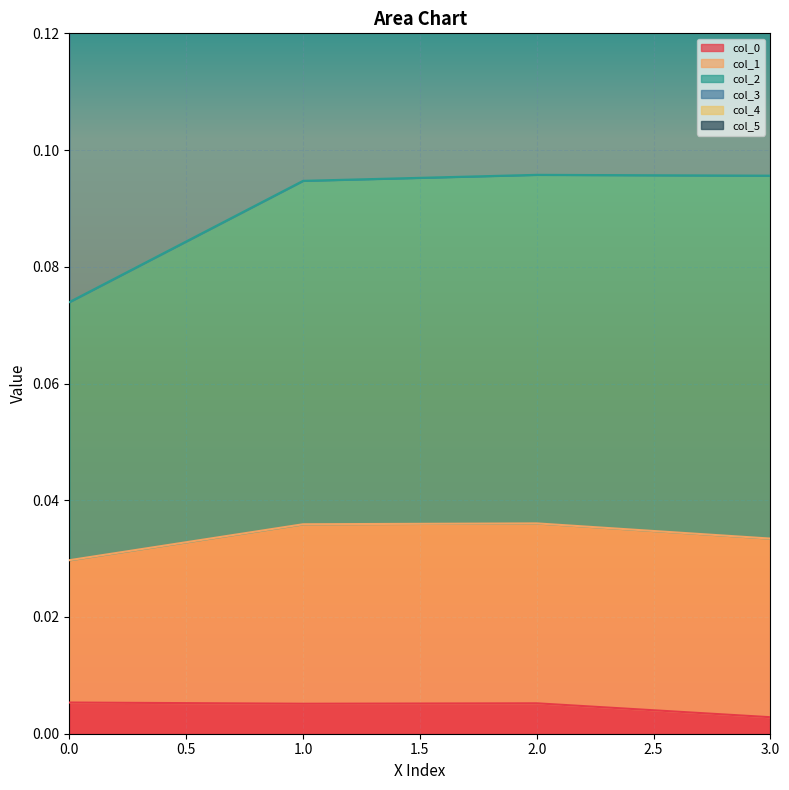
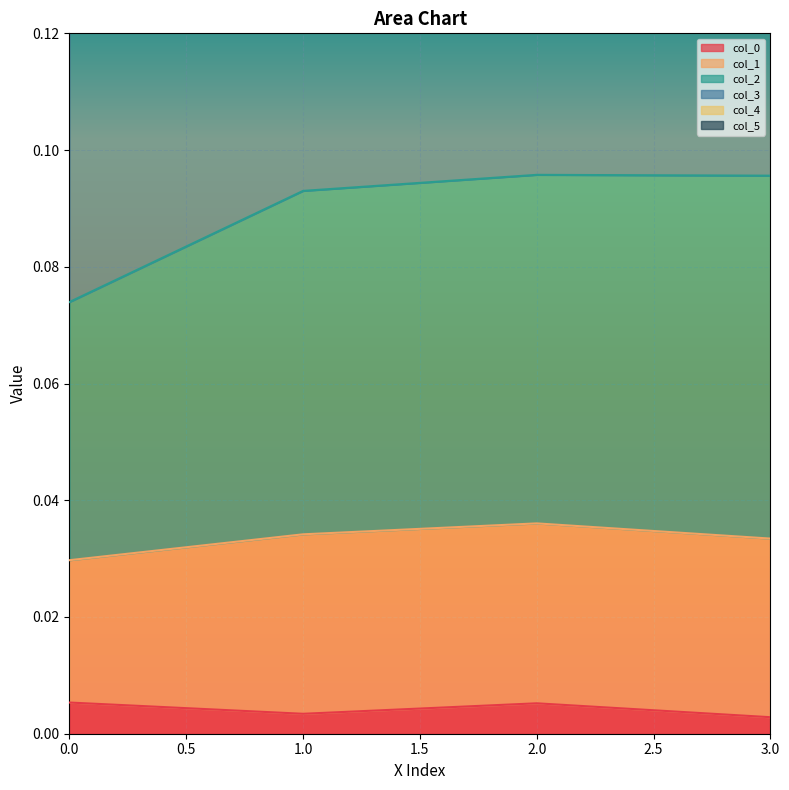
  {
    "col_0": {
      "0.0": 0.005,
-     "1.0": 0.005,
+     "1.0": 0.003,
      "2.0": 0.005,
      "3.0": 0.003
    }
  }
